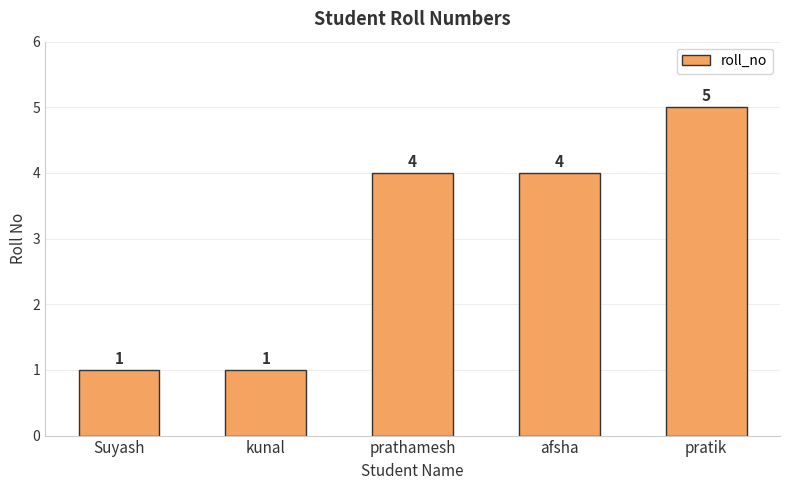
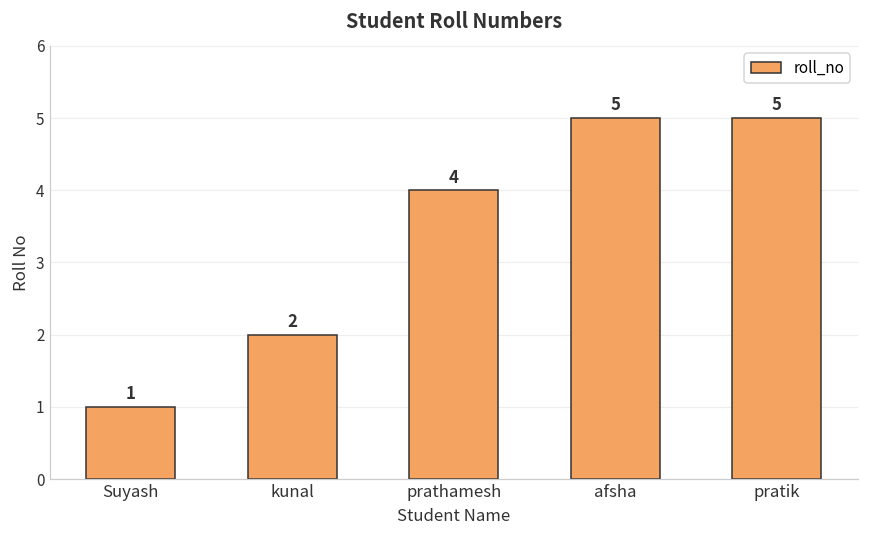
  {
    "Suyash": 1,
-   "kunal": 1,
+   "kunal": 2,
    "prathamesh": 4,
-   "afsha": 4,
+   "afsha": 5,
    "pratik": 5
  }
